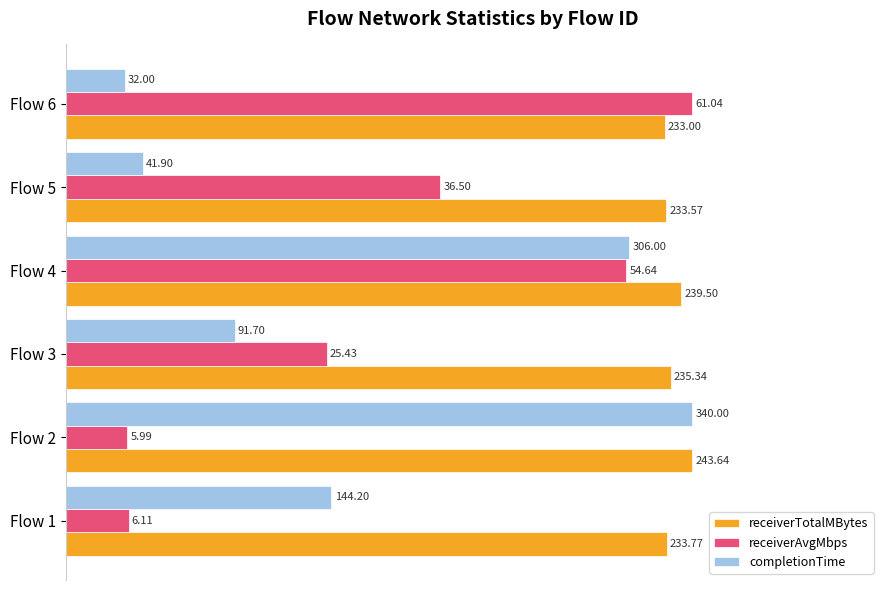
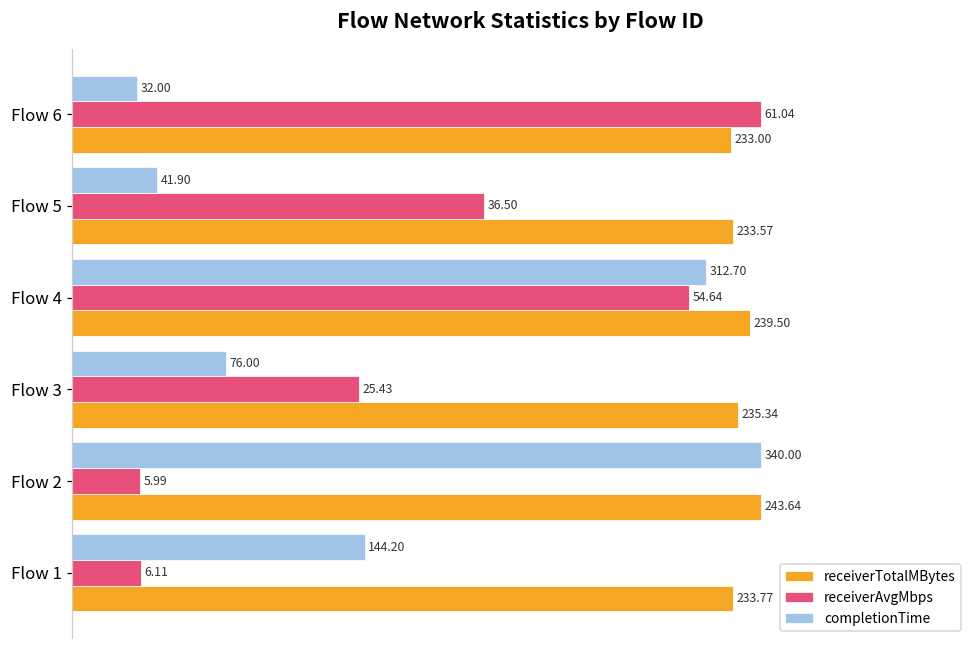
  {
    "completionTime": {
-     "Flow 4": 306.00,
-     "Flow 3": 91.70
+     "Flow 4": 312.70,
+     "Flow 3": 76.00
    }
  }
